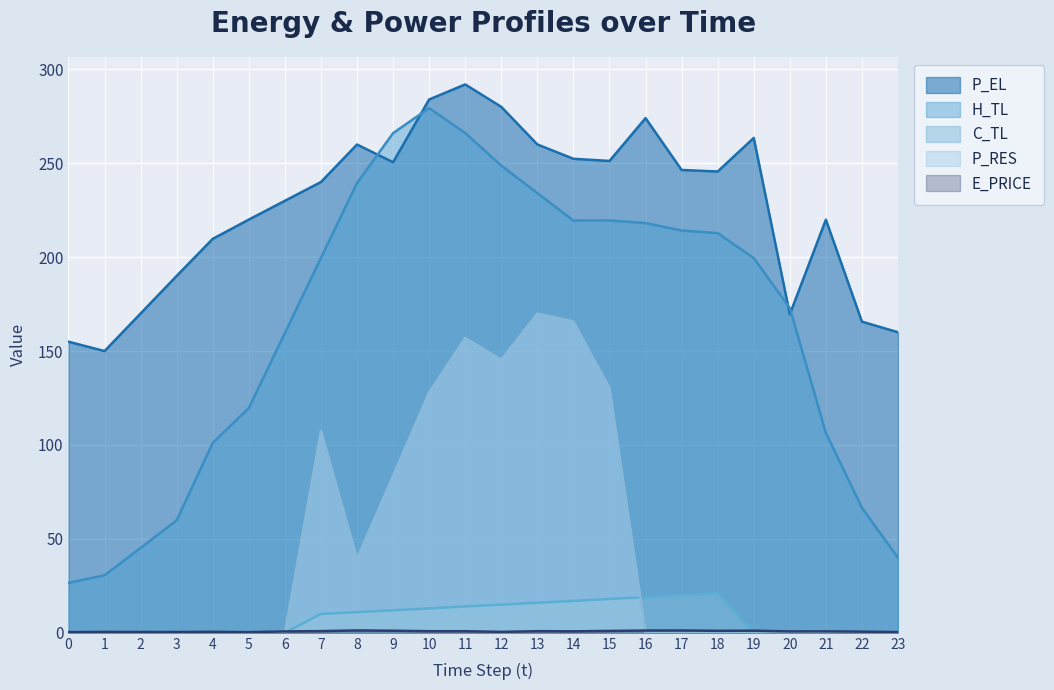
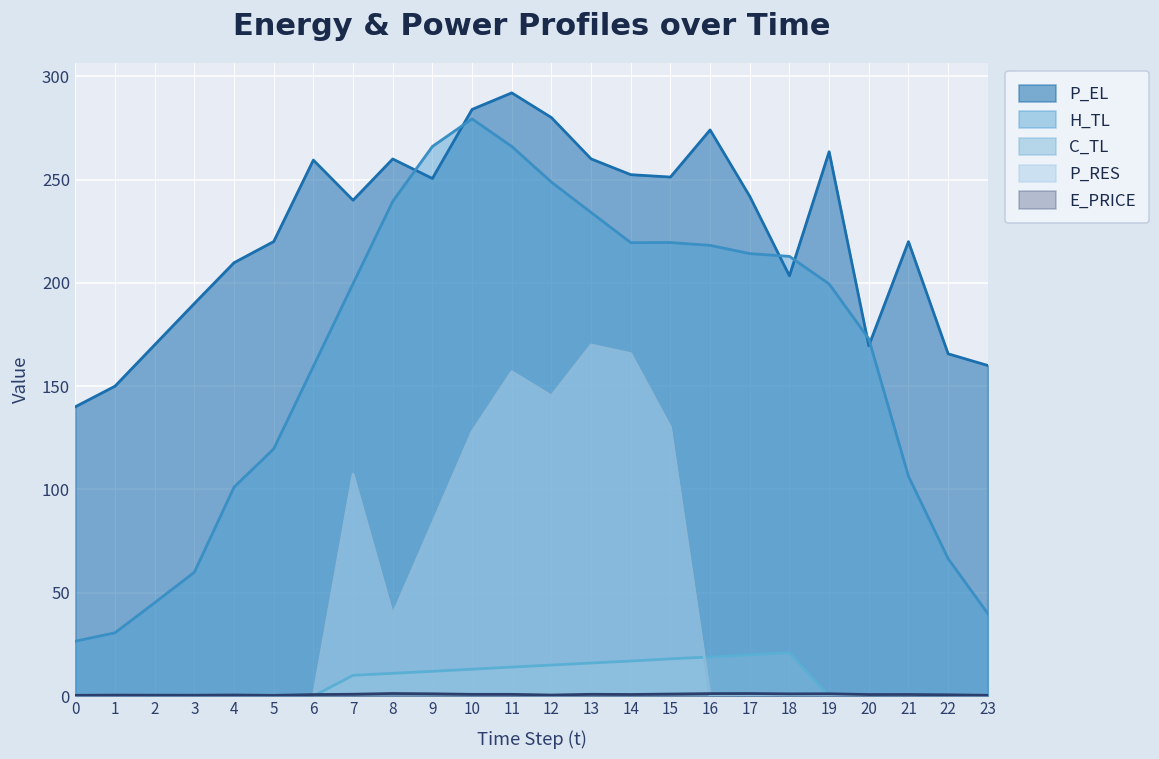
  {
    "P_EL": {
-     "0": 155,
+     "0": 140,
      "1": 150,
      "2": 170,
      "3": 190,
      "4": 210,
      "5": 220,
-     "6": 230,
+     "6": 259,
      "7": 240,
      "8": 260,
      "9": 251,
      "10": 284,
      "11": 292,
      "12": 280,
      "13": 260,
      "14": 252,
      "15": 251,
      "16": 274,
-     "17": 246,
-     "18": 246,
+     "17": 242,
+     "18": 203,
      "19": 263,
      "20": 170,
      "21": 220,
      "22": 166,
      "23": 160
    }
  }
